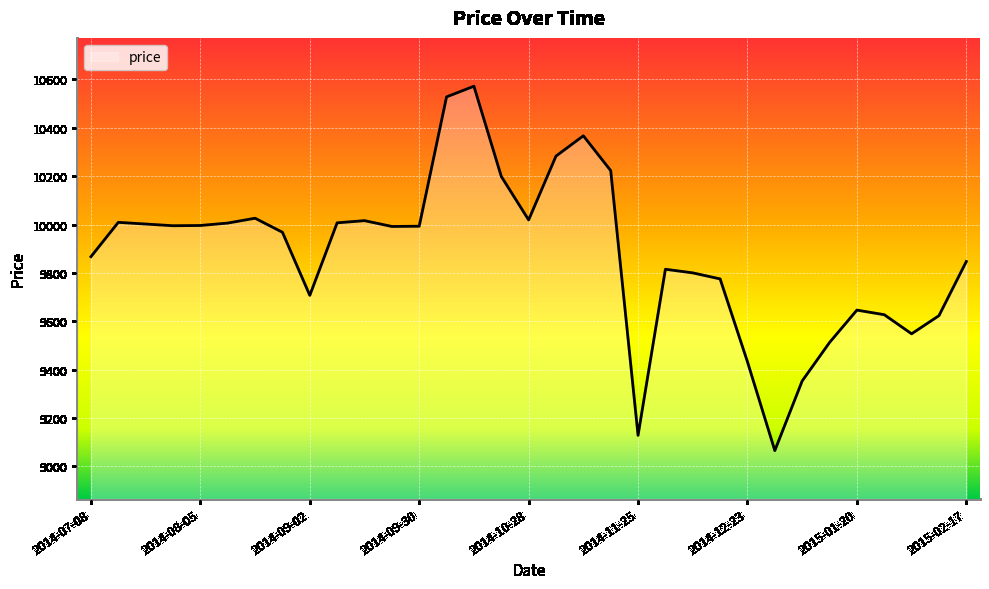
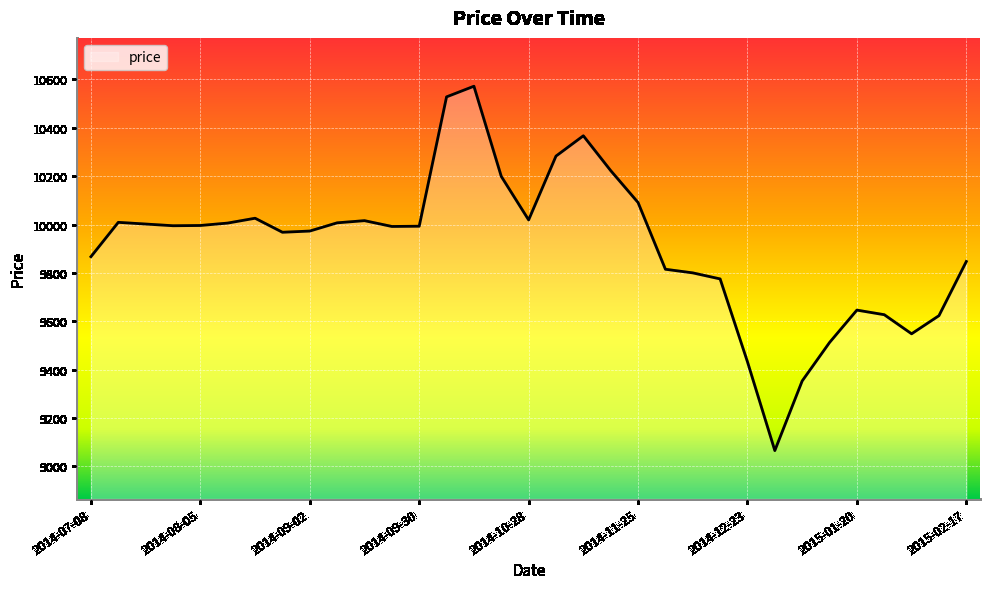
  {
    "2014-07-08": 9870,
    "2014-08-05": 10000,
-   "2014-09-02": 9710,
+   "2014-09-02": 9970,
    "2014-09-30": 9990,
    "2014-10-28": 10020,
-   "2014-11-25": 9130,
+   "2014-11-25": 10090,
    "2014-12-23": 9430,
    "2015-01-20": 9650,
    "2015-02-17": 9850
  }
